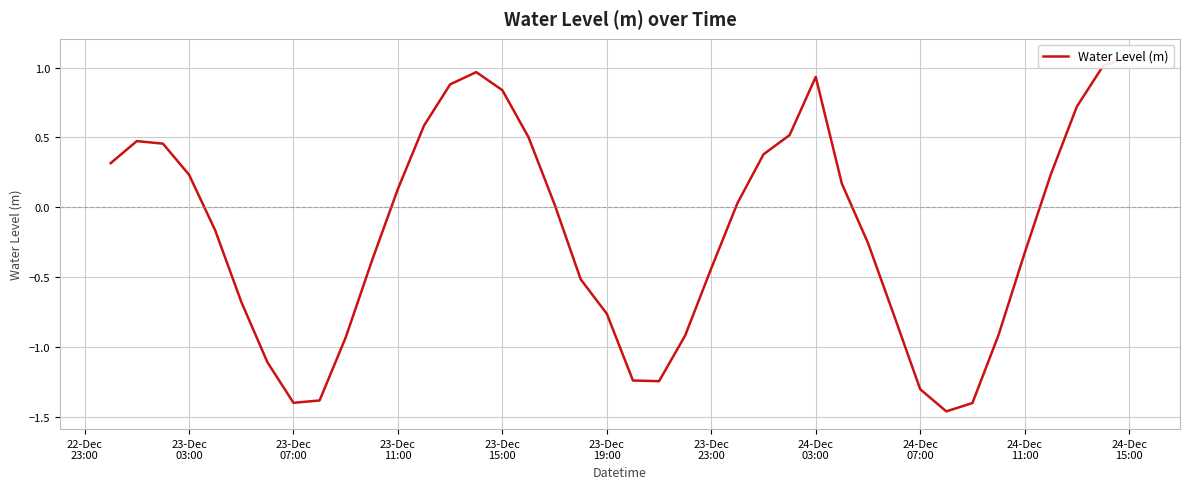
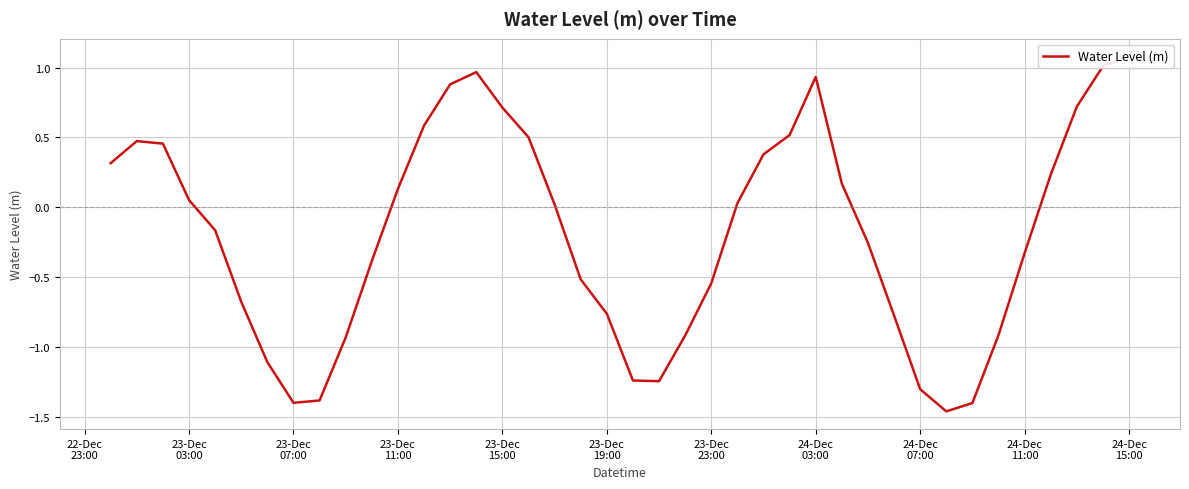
  {
-   "23-Dec 03:00": 0.23,
+   "23-Dec 03:00": 0.05,
    "23-Dec 07:00": -1.40,
    "23-Dec 11:00": 0.13,
-   "23-Dec 15:00": 0.84,
+   "23-Dec 15:00": 0.71,
    "23-Dec 19:00": -0.76,
-   "23-Dec 23:00": -0.44,
+   "23-Dec 23:00": -0.54,
    "24-Dec 03:00": 0.93,
    "24-Dec 07:00": -1.30,
    "24-Dec 11:00": -0.33
  }
